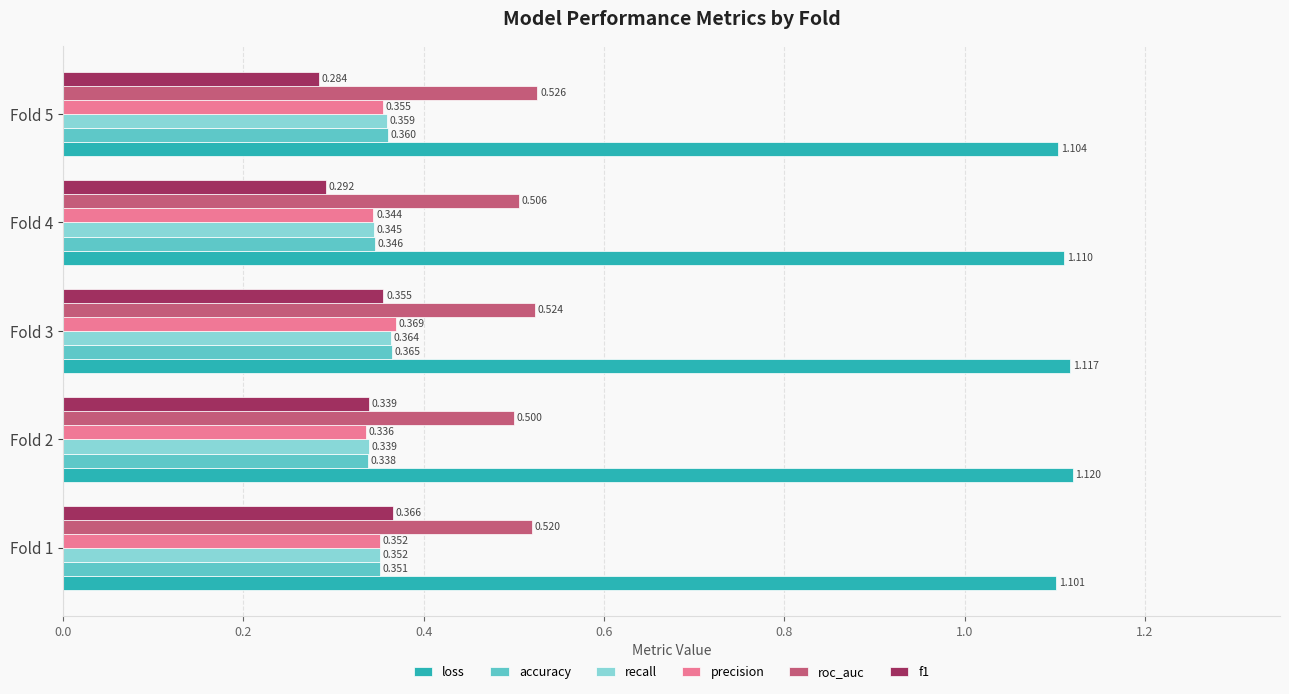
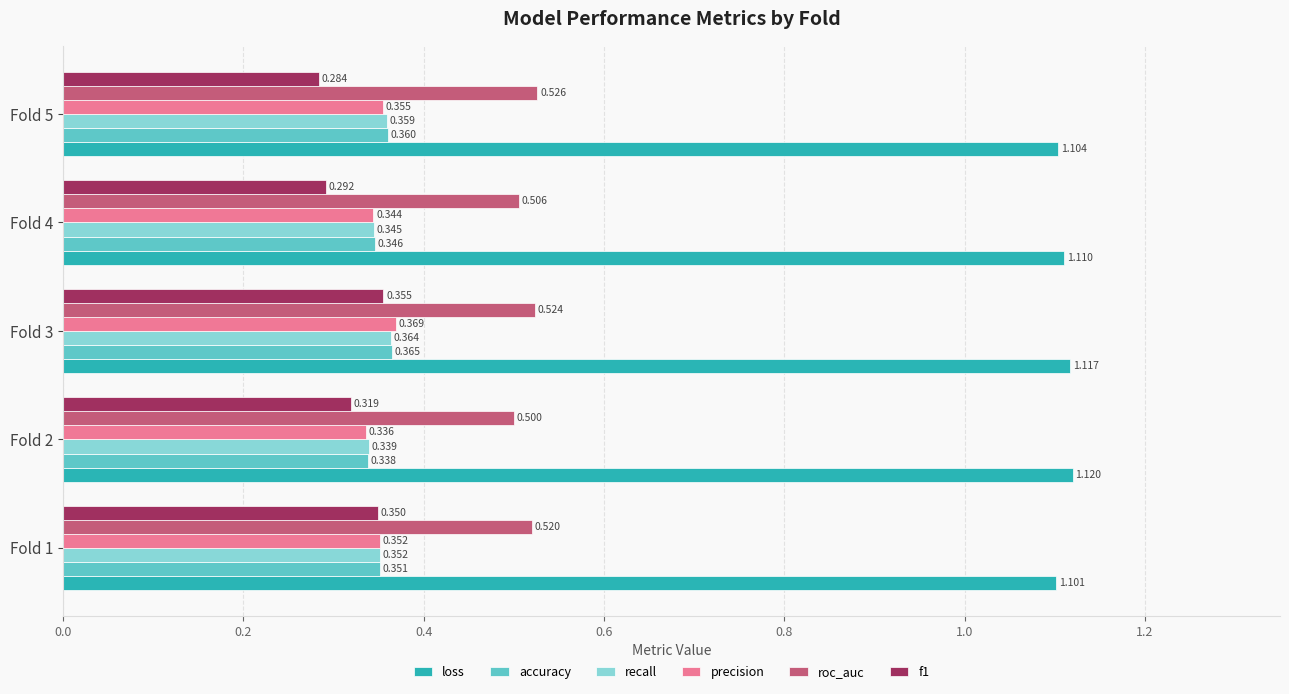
  {
    "f1": {
      "Fold 5": 0.284,
      "Fold 4": 0.292,
      "Fold 3": 0.355,
-     "Fold 2": 0.339,
-     "Fold 1": 0.366
+     "Fold 2": 0.319,
+     "Fold 1": 0.350
    }
  }
